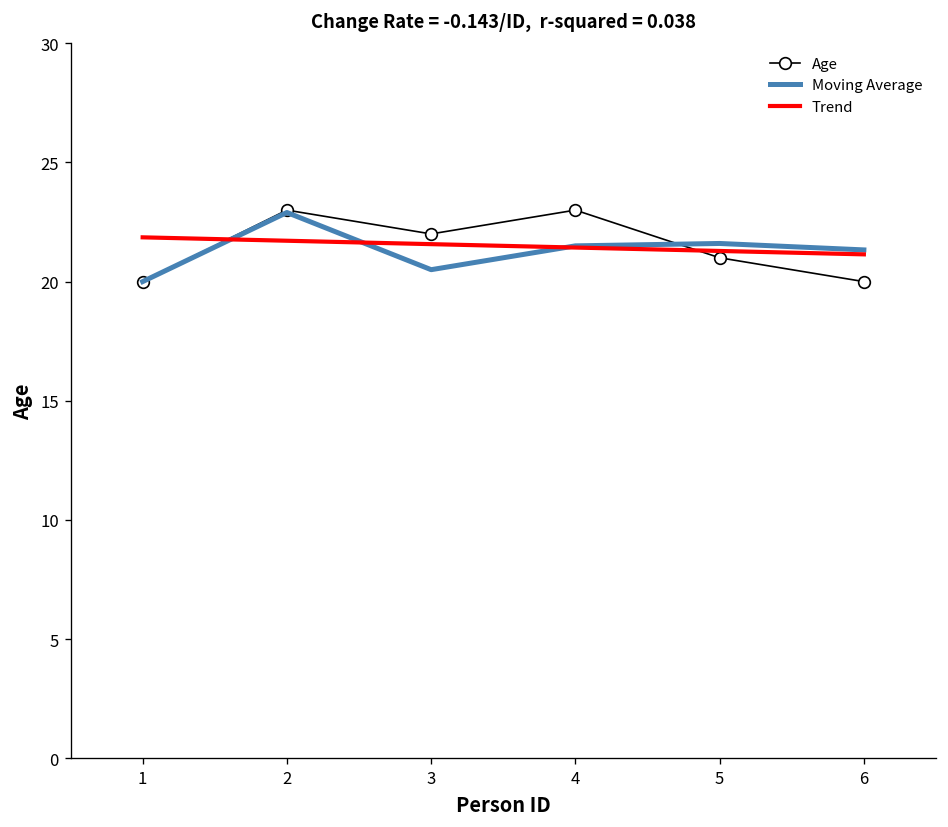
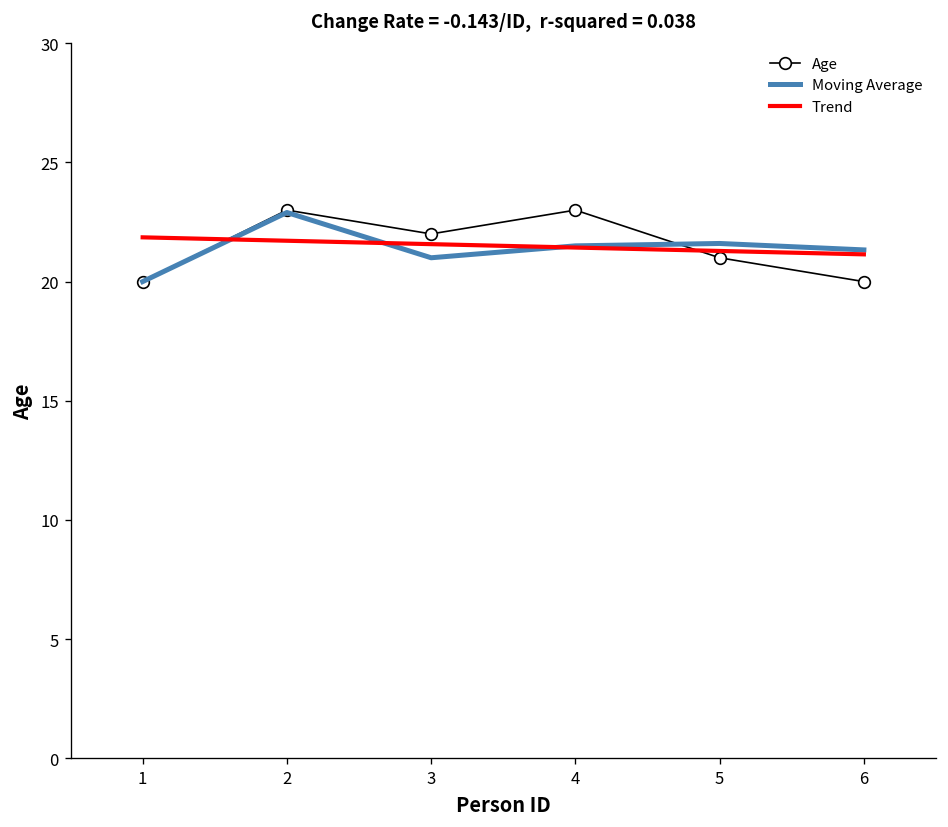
  {
    "Age": {
      "3": 22.0,
      "4": 23.0,
      "5": 21.0,
      "6": 20.0
    },
    "Moving Average": {
-     "3": 20.5,
+     "3": 21.0,
      "5": 21.6,
      "6": 21.3
    },
    "Trend": {
      "1": 21.9,
      "2": 21.7,
      "3": 21.6,
      "5": 21.3,
      "6": 21.1
    }
  }
